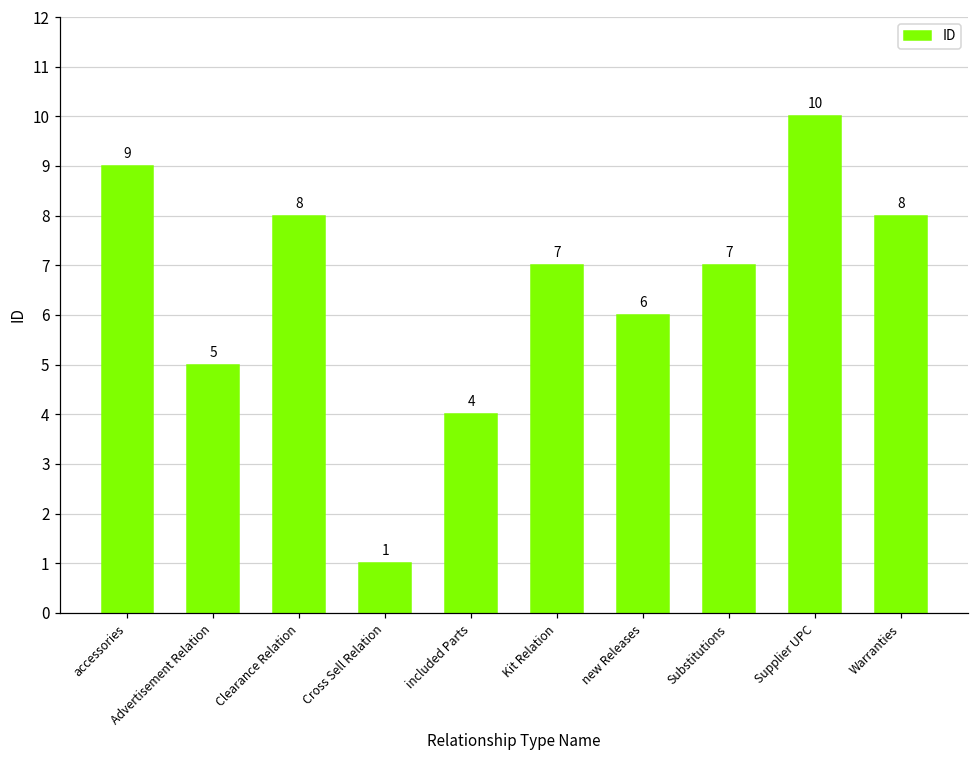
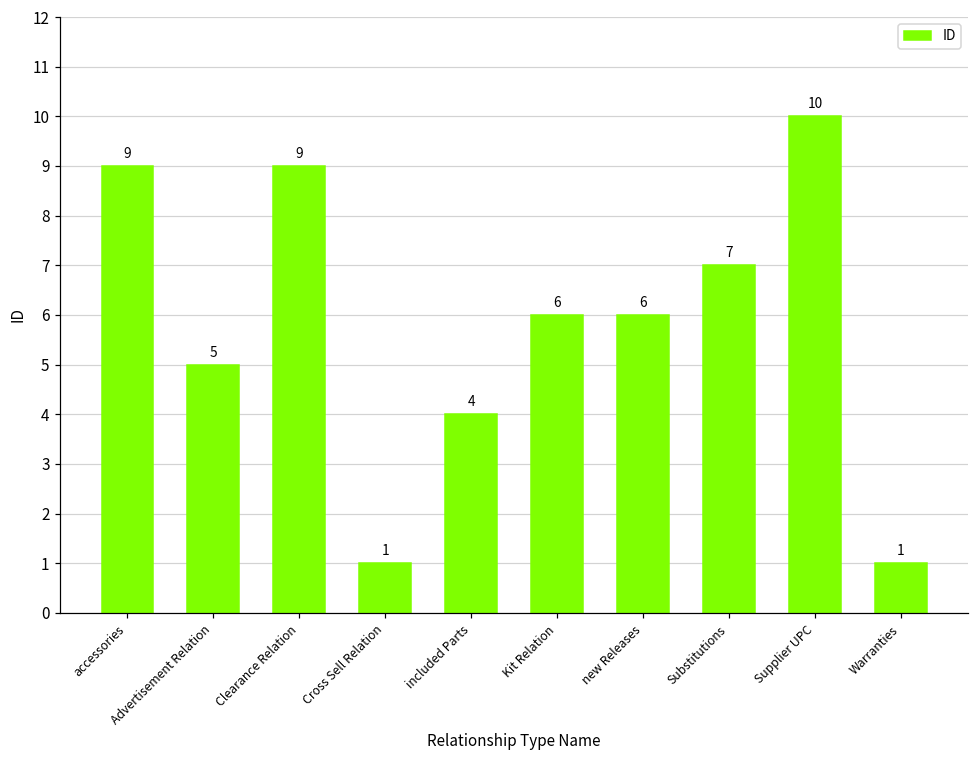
  {
    "accessories": 9,
    "Advertisement Relation": 5,
-   "Clearance Relation": 8,
+   "Clearance Relation": 9,
    "Cross Sell Relation": 1,
    "included Parts": 4,
-   "Kit Relation": 7,
+   "Kit Relation": 6,
    "new Releases": 6,
    "Substitutions": 7,
    "Supplier UPC": 10,
-   "Warranties": 8
+   "Warranties": 1
  }
